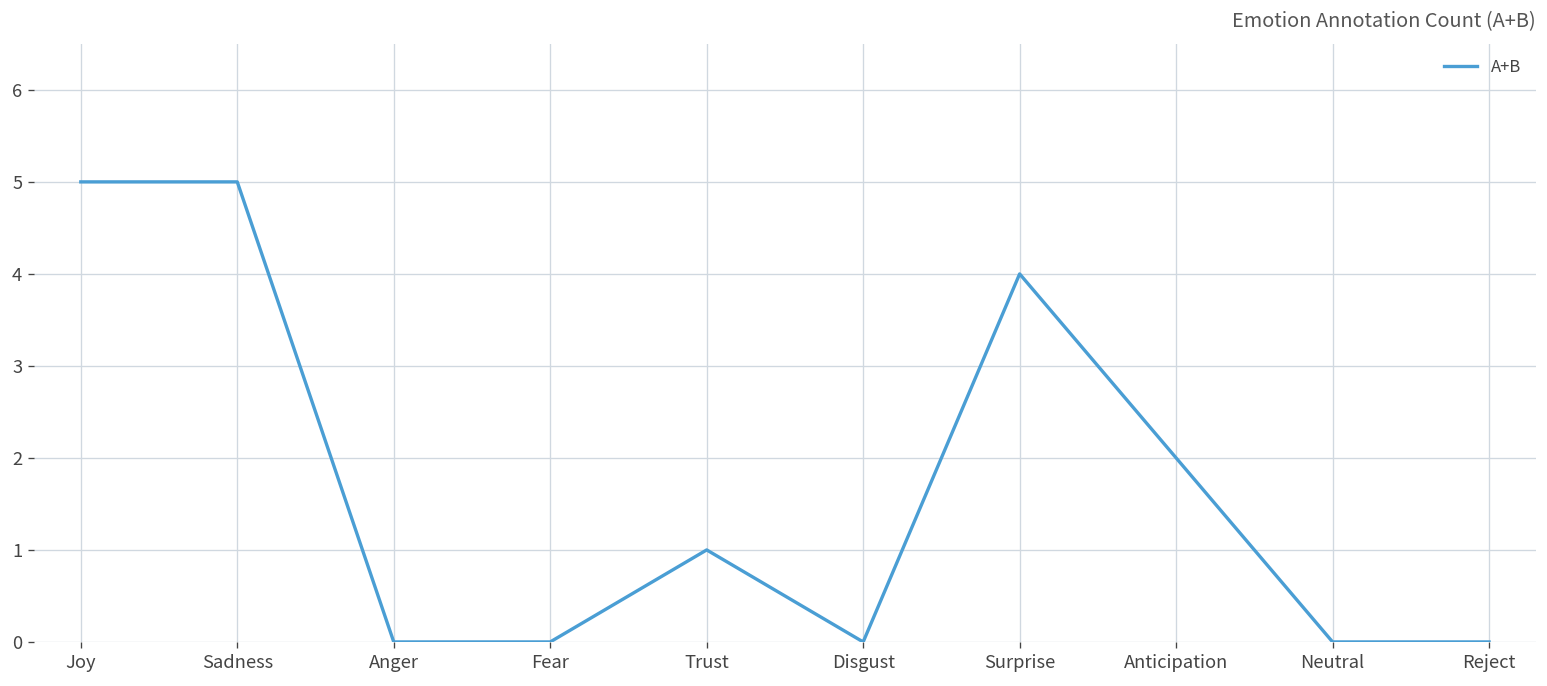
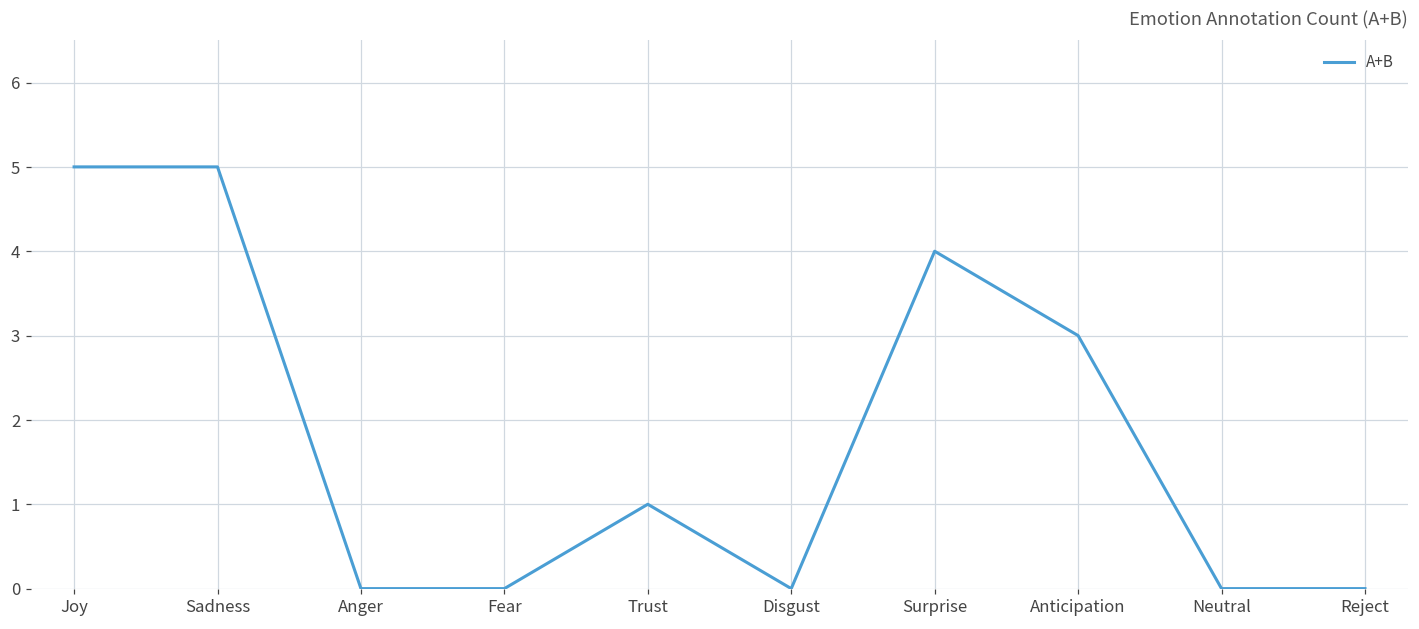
  {
    "Joy": 5,
    "Sadness": 5,
    "Anger": 0,
    "Fear": 0,
    "Trust": 1,
    "Disgust": 0,
    "Surprise": 4,
-   "Anticipation": 2,
+   "Anticipation": 3,
    "Neutral": 0,
    "Reject": 0
  }
